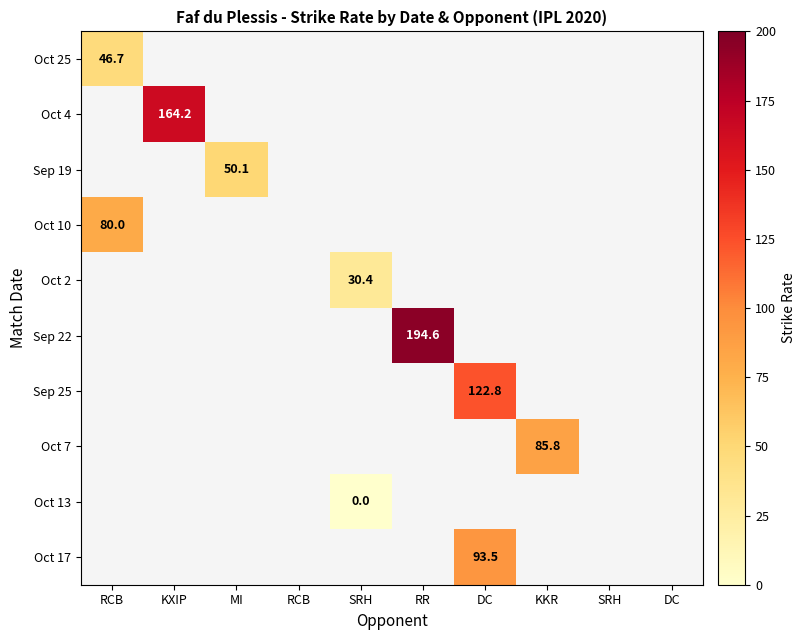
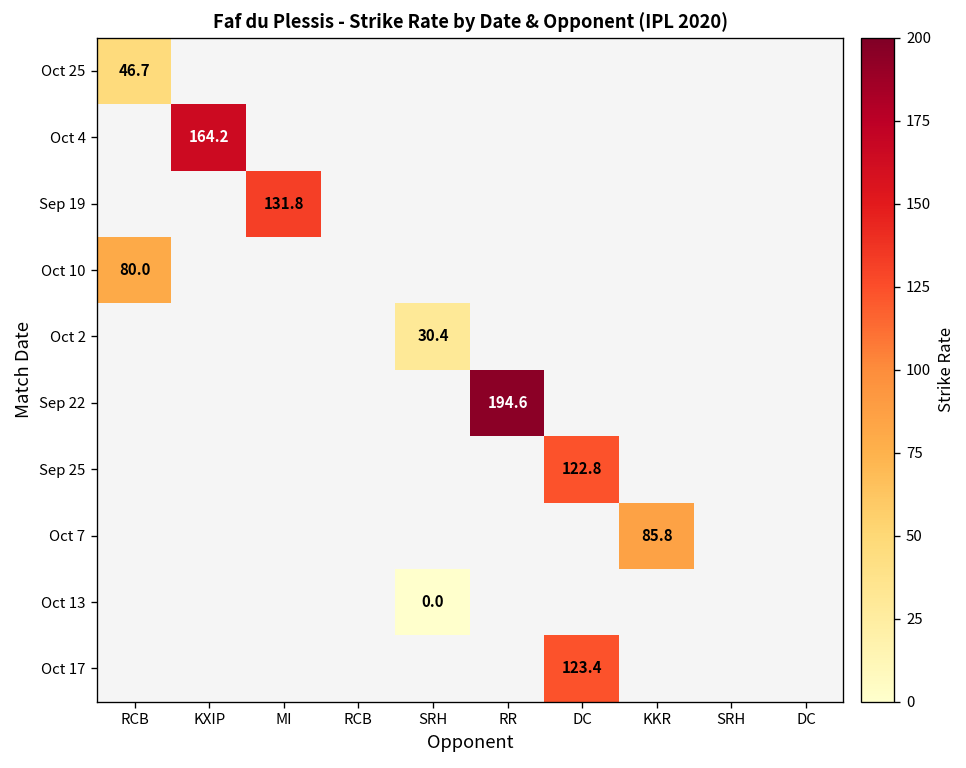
  {
    "Oct 25": {
      "RCB": 46.7
    },
    "Oct 4": {
      "KXIP": 164.2
    },
    "Sep 19": {
-     "MI": 50.1
+     "MI": 131.8
    },
    "Oct 10": {
      "RCB": 80.0
    },
    "Oct 2": {
      "SRH": 30.4
    },
    "Sep 22": {
      "RR": 194.6
    },
    "Sep 25": {
      "DC": 122.8
    },
    "Oct 7": {
      "KKR": 85.8
    },
    "Oct 13": {
      "SRH": 0.0
    },
    "Oct 17": {
-     "DC": 93.5
+     "DC": 123.4
    }
  }
